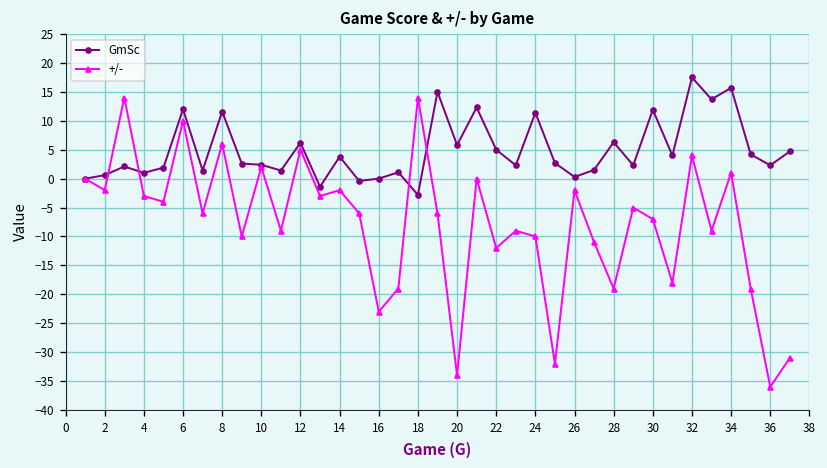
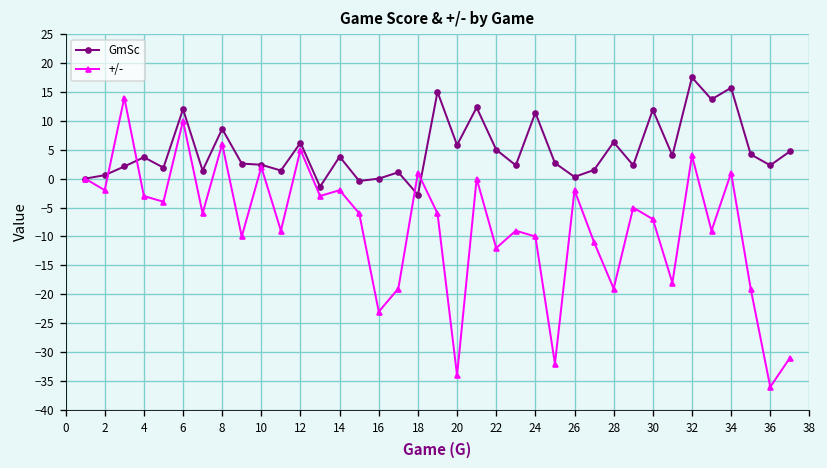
  {
    "GmSc": {
      "2": 1,
-     "4": 1,
+     "4": 4,
      "6": 12,
-     "8": 12,
+     "8": 9,
      "12": 6,
      "14": 4,
      "16": 0,
      "18": -3,
      "20": 6,
      "22": 5,
      "24": 11,
      "26": 0,
      "28": 6,
      "30": 12,
      "32": 18,
      "34": 16,
      "36": 2
    },
    "+/-": {
      "2": -2,
      "4": -3,
      "6": 10,
      "8": 6,
      "12": 5,
      "14": -2,
      "16": -23,
-     "18": 14,
+     "18": 1,
      "20": -34,
      "22": -12,
      "24": -10,
      "26": -2,
      "28": -19,
      "30": -7,
      "32": 4,
      "34": 1,
      "36": -36
    }
  }
